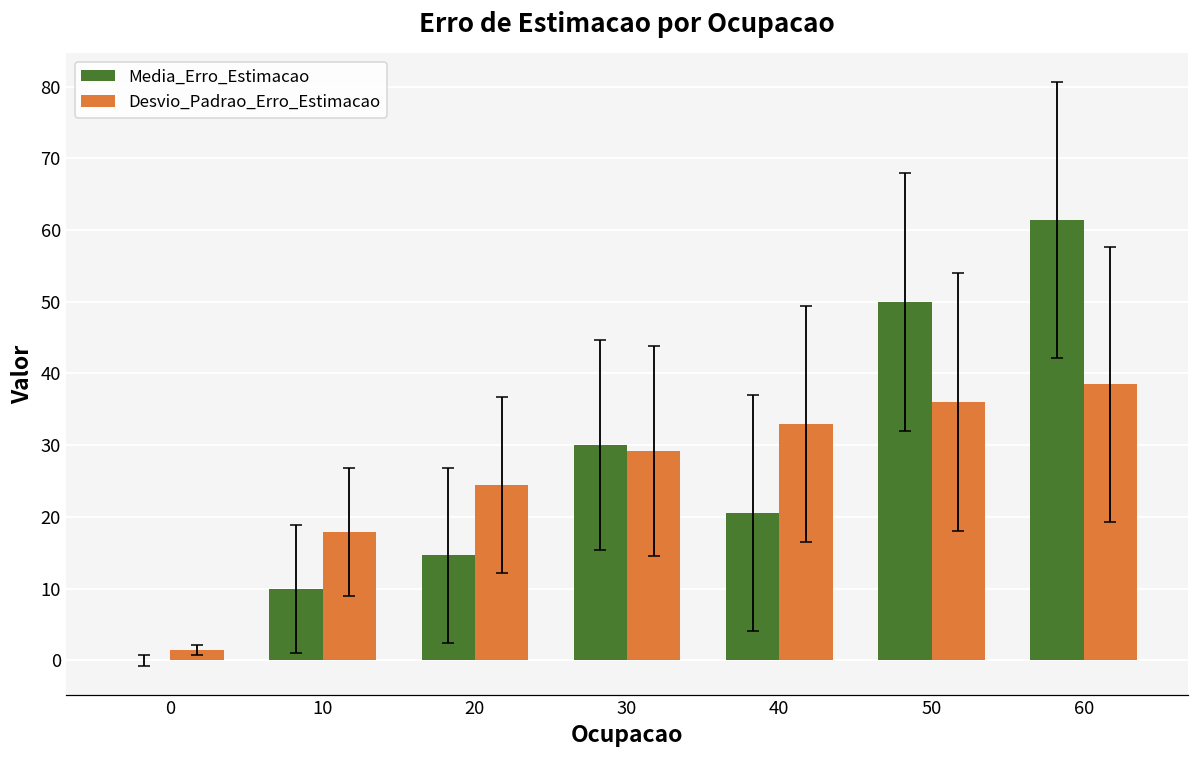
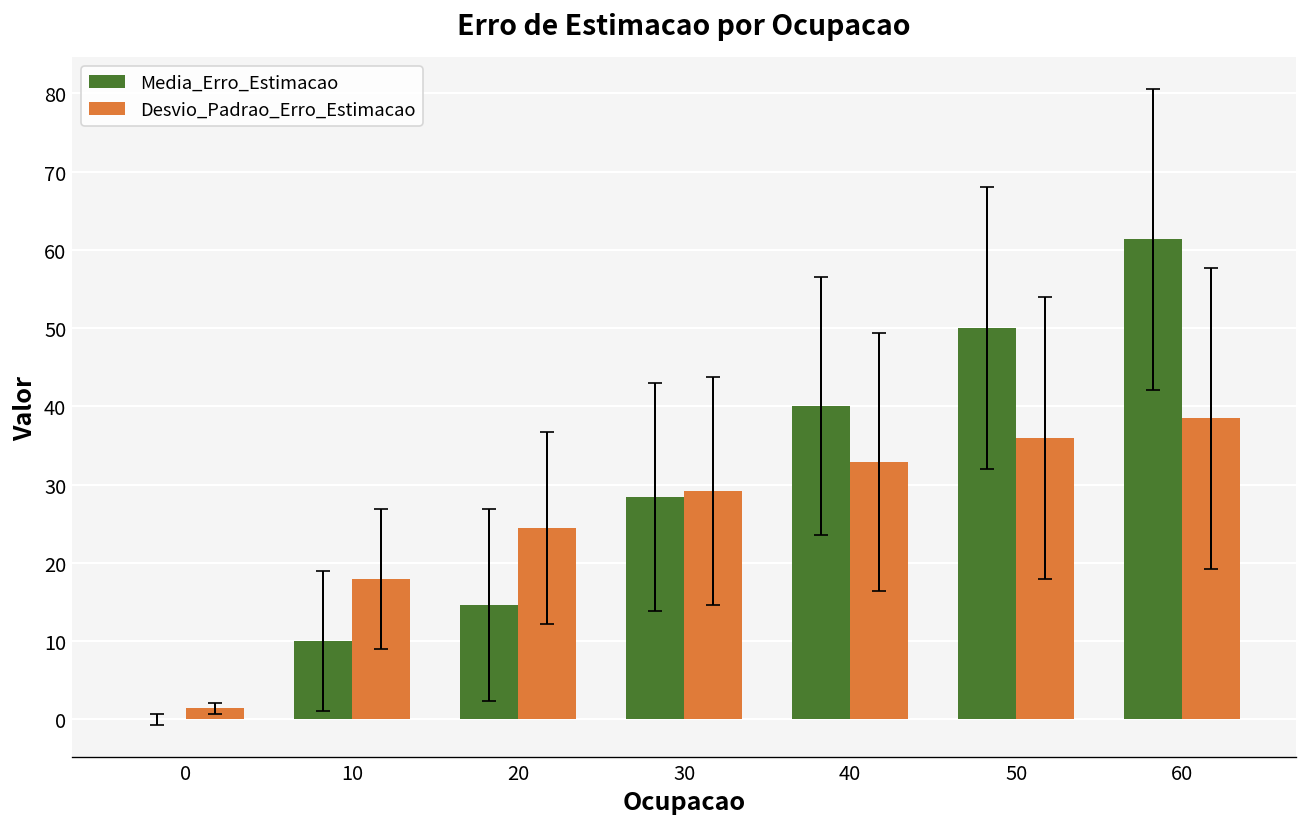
  {
    "Media_Erro_Estimacao": {
      "10": 10,
      "20": 15,
-     "30": 30,
-     "40": 21,
+     "30": 28,
+     "40": 40,
      "50": 50,
      "60": 61
    },
    "Desvio_Padrao_Erro_Estimacao": {
      "0": 1,
      "10": 18,
      "20": 24,
      "30": 29,
      "40": 33,
      "50": 36,
      "60": 38
    }
  }
